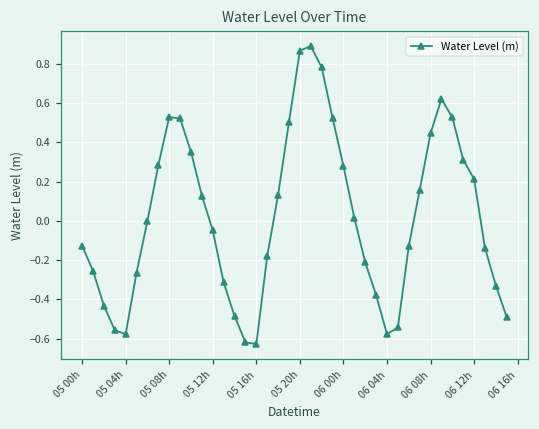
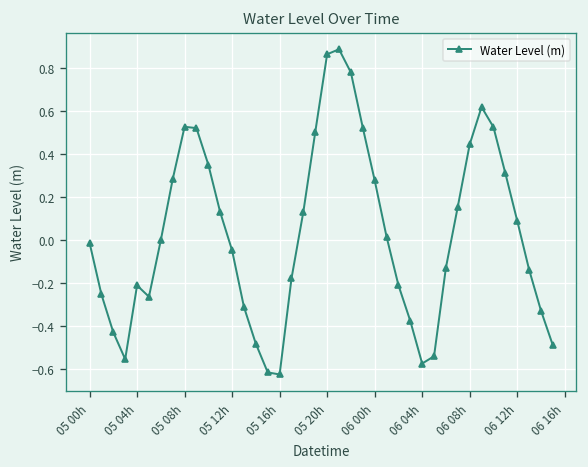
  {
-   "05 00h": -0.13,
-   "05 04h": -0.58,
+   "05 00h": -0.01,
+   "05 04h": -0.21,
    "05 08h": 0.53,
    "05 12h": -0.05,
    "05 16h": -0.63,
    "05 20h": 0.87,
    "06 00h": 0.28,
    "06 04h": -0.58,
    "06 08h": 0.45,
-   "06 12h": 0.21
+   "06 12h": 0.09
  }
